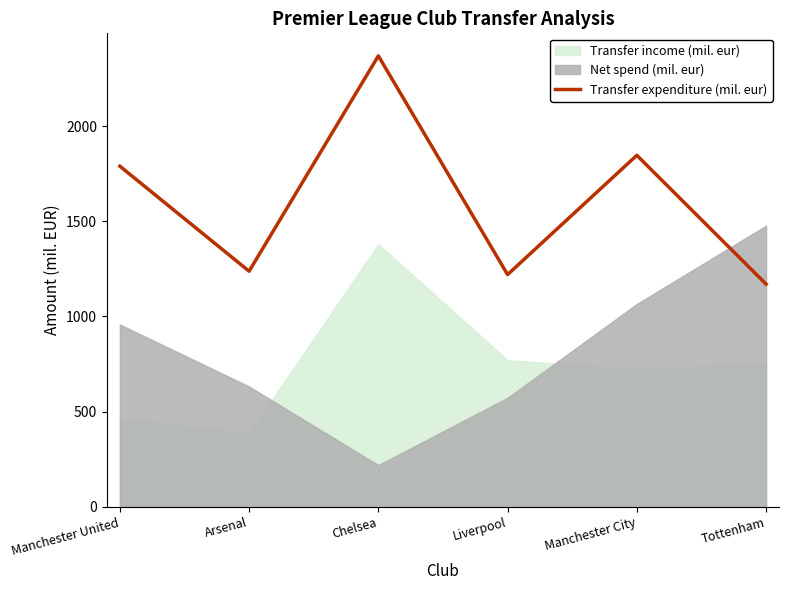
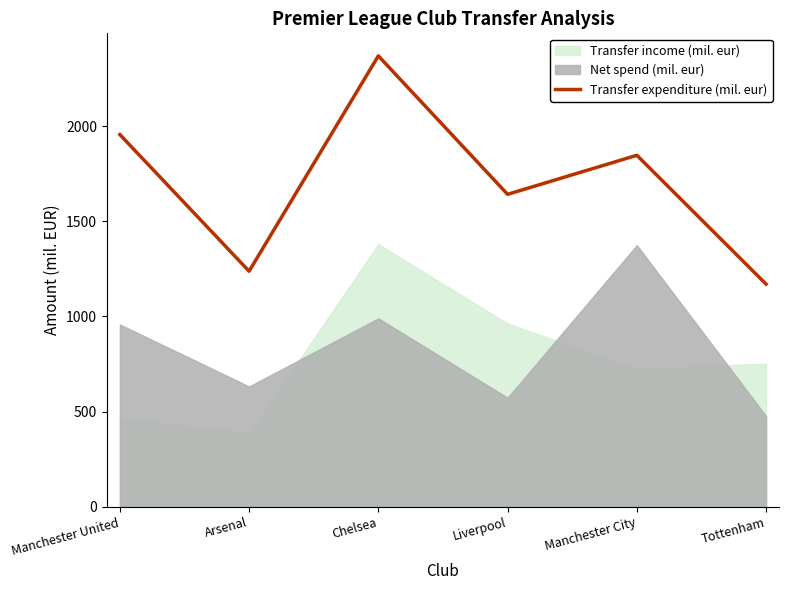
  {
    "Transfer expenditure (mil. eur)": {
-     "Manchester United": 1790,
+     "Manchester United": 1960,
      "Arsenal": 1240,
      "Chelsea": 2370,
-     "Liverpool": 1220,
+     "Liverpool": 1640,
      "Manchester City": 1850,
      "Tottenham": 1170
    },
    "Transfer income (mil. eur)": {
      "Manchester United": 470,
      "Arsenal": 390,
      "Chelsea": 1380,
-     "Liverpool": 770,
+     "Liverpool": 960,
      "Manchester City": 720,
      "Tottenham": 750
    },
    "Net spend (mil. eur)": {
      "Manchester United": 960,
      "Arsenal": 630,
-     "Chelsea": 220,
+     "Chelsea": 990,
      "Liverpool": 570,
-     "Manchester City": 1070,
-     "Tottenham": 1480
+     "Manchester City": 1370,
+     "Tottenham": 480
    }
  }
